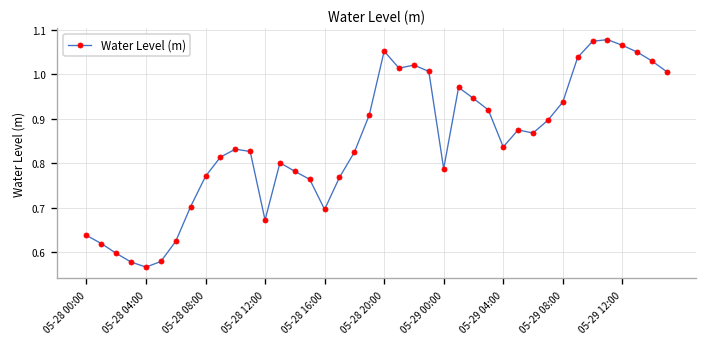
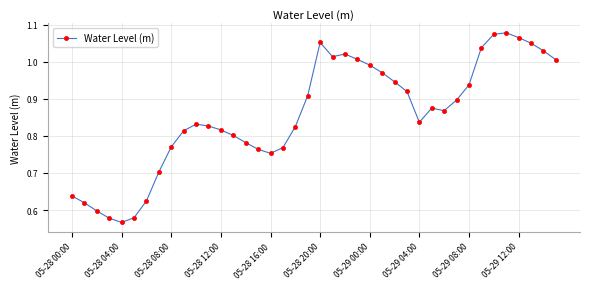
  {
    "05-28 00:00": 0.64,
    "05-28 04:00": 0.57,
    "05-28 08:00": 0.77,
-   "05-28 12:00": 0.67,
-   "05-28 16:00": 0.70,
+   "05-28 12:00": 0.82,
+   "05-28 16:00": 0.75,
    "05-28 20:00": 1.05,
-   "05-29 00:00": 0.79,
+   "05-29 00:00": 0.99,
    "05-29 04:00": 0.84,
    "05-29 08:00": 0.94,
    "05-29 12:00": 1.07
  }
